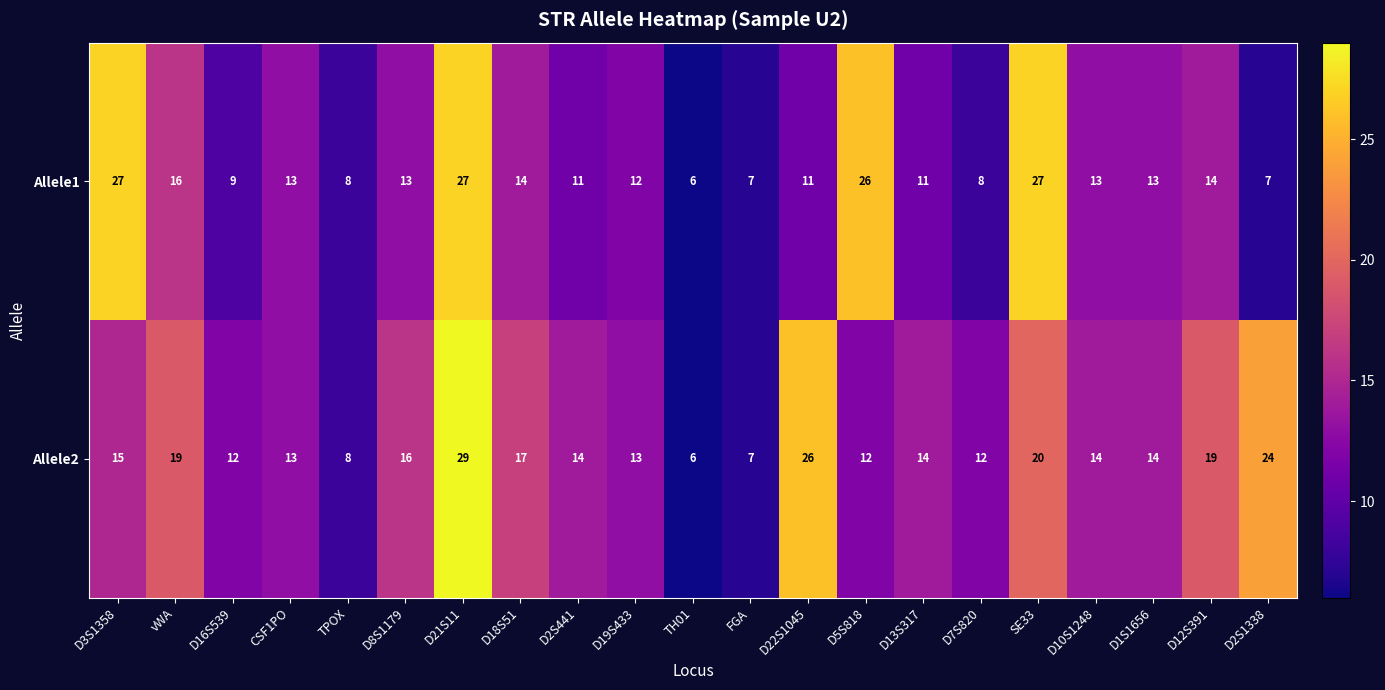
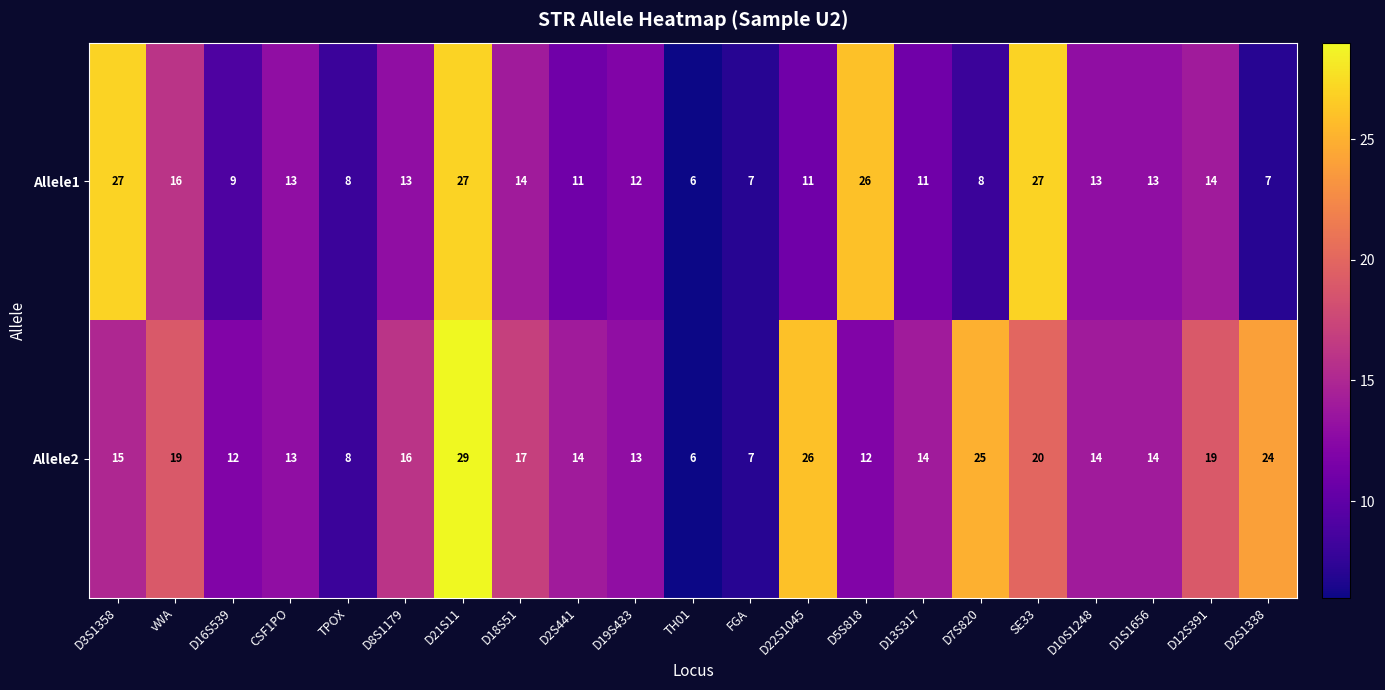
  {
    "Allele1": {
      "D3S1358": 27,
      "vWA": 16,
      "D16S539": 9,
      "CSF1PO": 13,
      "TPOX": 8,
      "D8S1179": 13,
      "D21S11": 27,
      "D18S51": 14,
      "D2S441": 11,
      "D19S433": 12,
      "TH01": 6,
      "FGA": 7,
      "D22S1045": 11,
      "D5S818": 26,
      "D13S317": 11,
      "D7S820": 8,
      "SE33": 27,
      "D10S1248": 13,
      "D1S1656": 13,
      "D12S391": 14,
      "D2S1338": 7
    },
    "Allele2": {
      "D3S1358": 15,
      "vWA": 19,
      "D16S539": 12,
      "CSF1PO": 13,
      "TPOX": 8,
      "D8S1179": 16,
      "D21S11": 29,
      "D18S51": 17,
      "D2S441": 14,
      "D19S433": 13,
      "TH01": 6,
      "FGA": 7,
      "D22S1045": 26,
      "D5S818": 12,
      "D13S317": 14,
-     "D7S820": 12,
+     "D7S820": 25,
      "SE33": 20,
      "D10S1248": 14,
      "D1S1656": 14,
      "D12S391": 19,
      "D2S1338": 24
    }
  }
